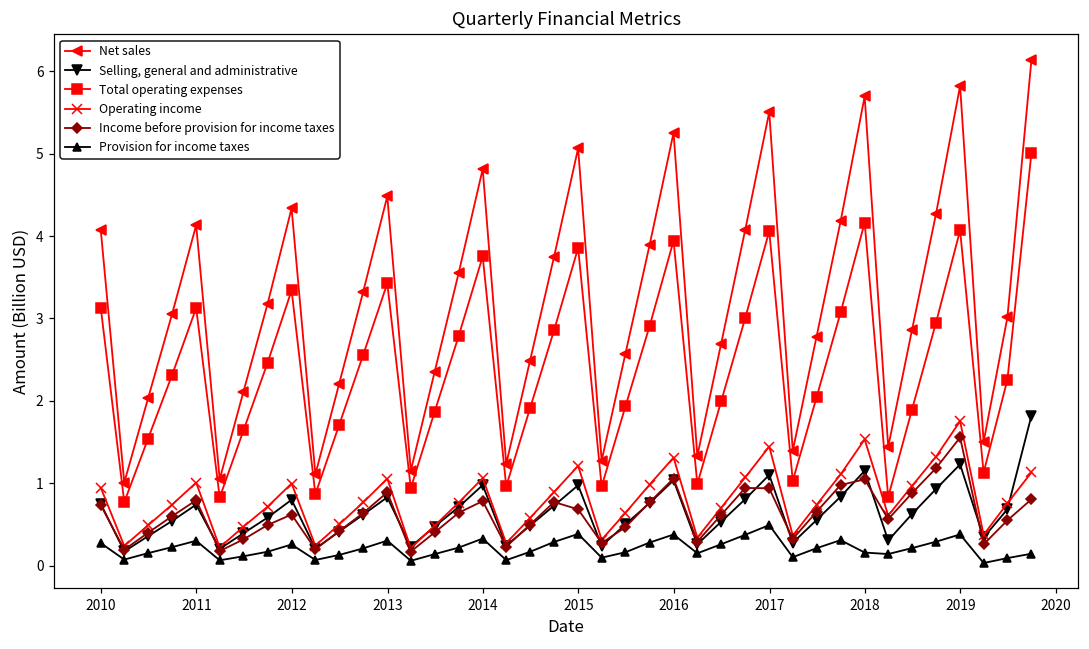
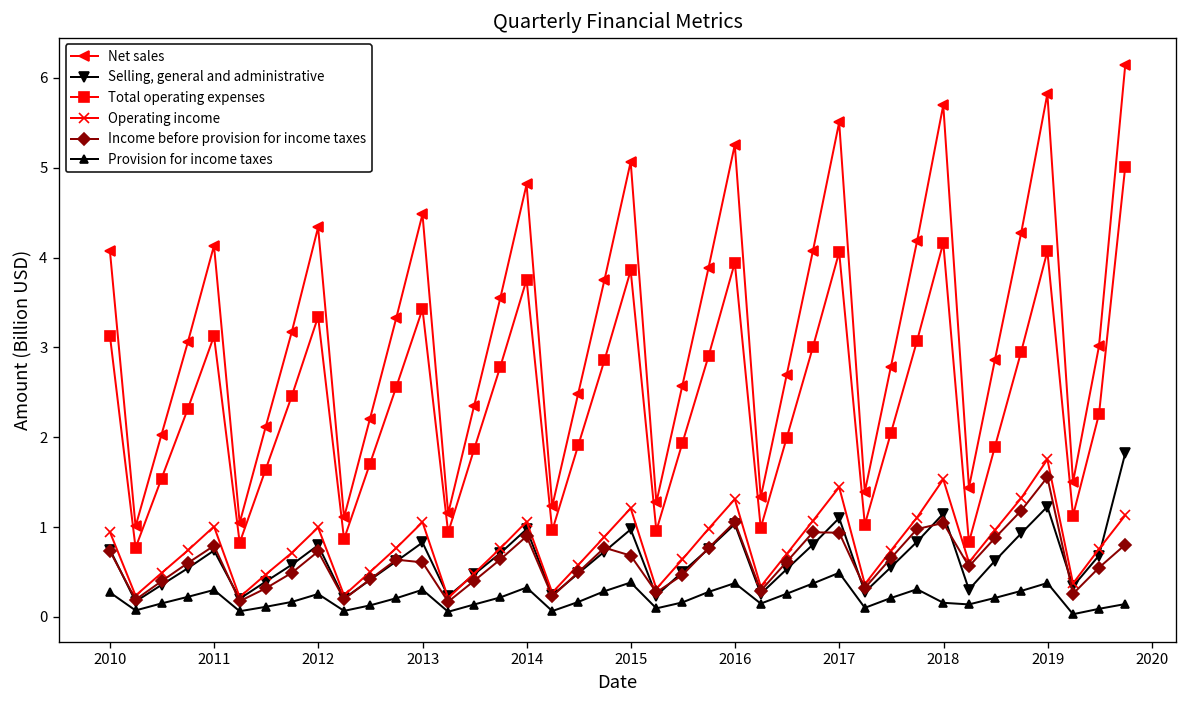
  {
    "Income before provision for income taxes": {
      "2011": 0.8,
-     "2012": 0.6,
-     "2013": 0.9,
-     "2014": 0.8,
+     "2012": 0.7,
+     "2013": 0.6,
+     "2014": 0.9,
      "2015": 0.7,
      "2017": 0.9,
      "2018": 1.0,
      "2019": 1.6
    }
  }
